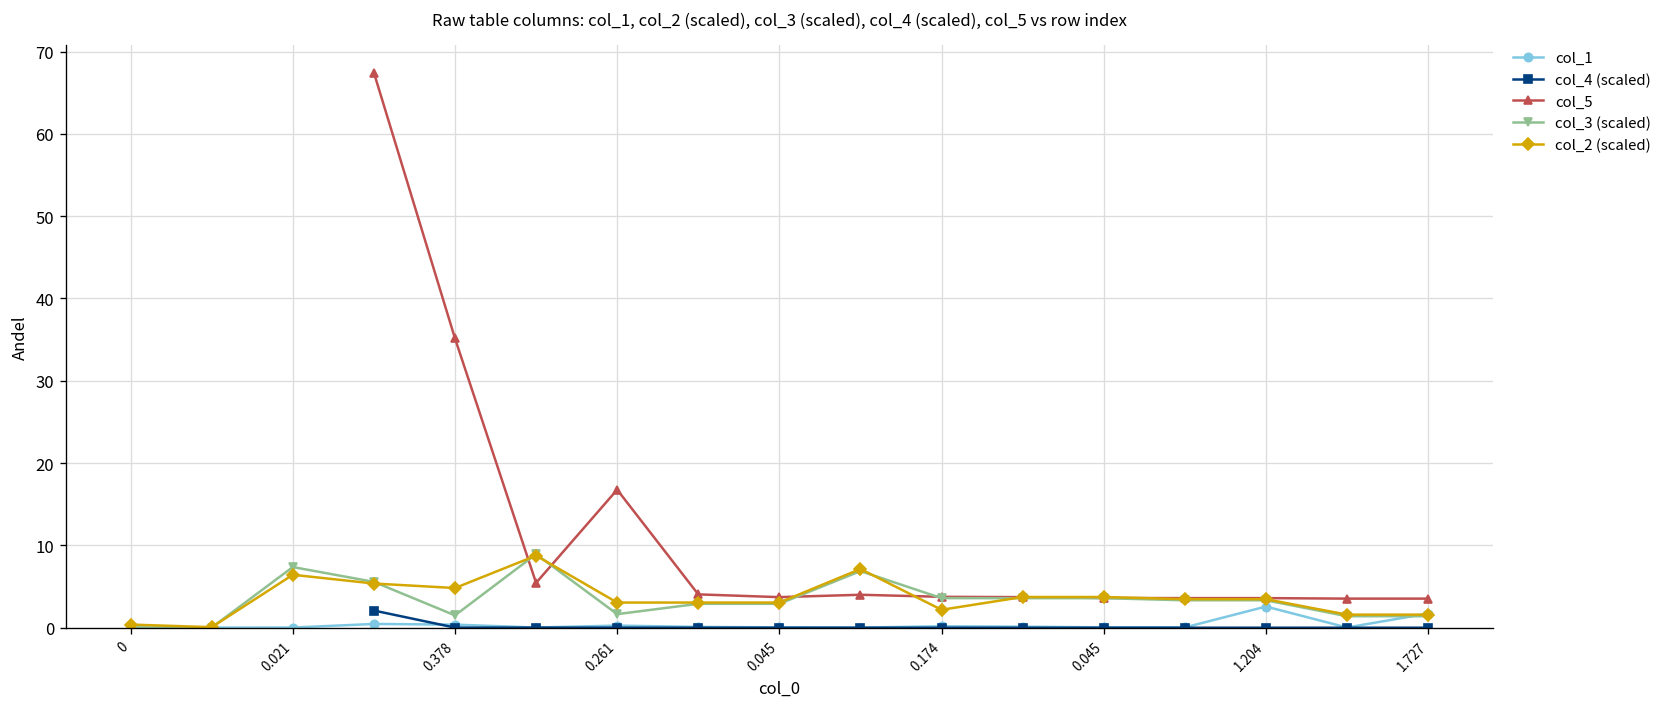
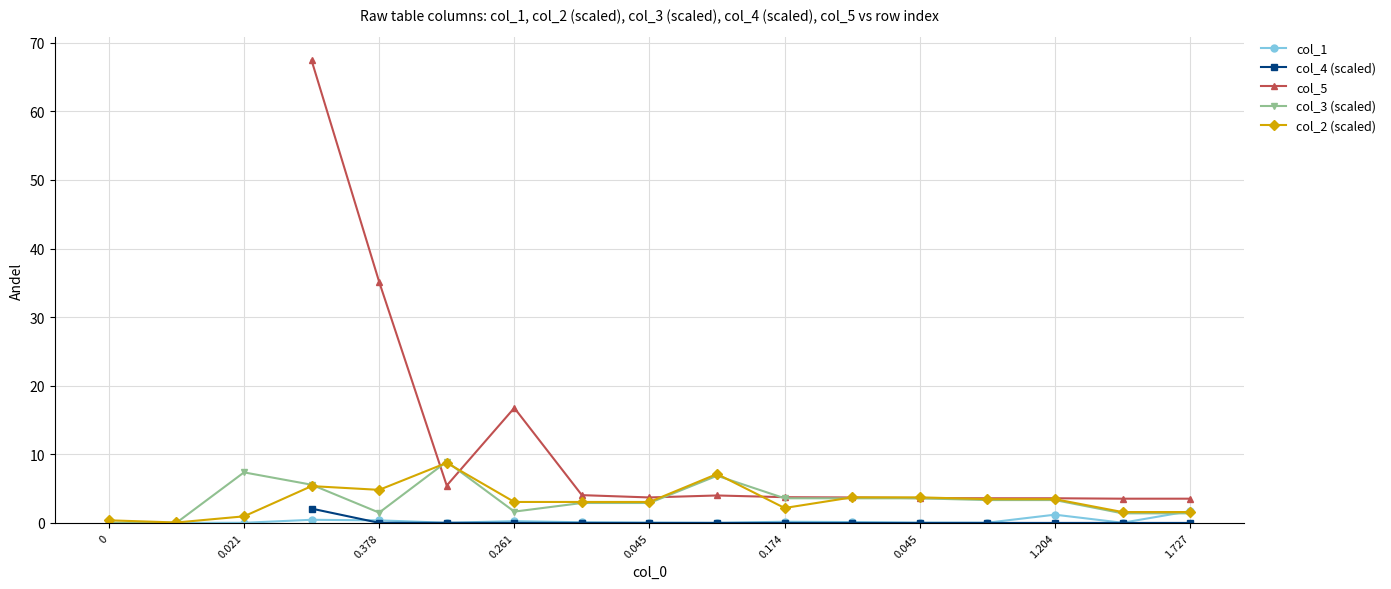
  {
    "col_1": {
      "0.021": 0,
-     "1.204": 3
+     "1.204": 1
    },
    "col_4 (scaled)": {
      "1.204": 0,
      "1.727": 0
    },
    "col_5": {
      "0.378": 35,
      "0.261": 17,
      "1.727": 4
    },
    "col_3 (scaled)": {
      "0.021": 7,
      "0.378": 2,
      "0.261": 2
    },
    "col_2 (scaled)": {
-     "0.021": 6,
+     "0.021": 1,
      "0.378": 5,
      "0.261": 3,
      "0.174": 2
    }
  }
